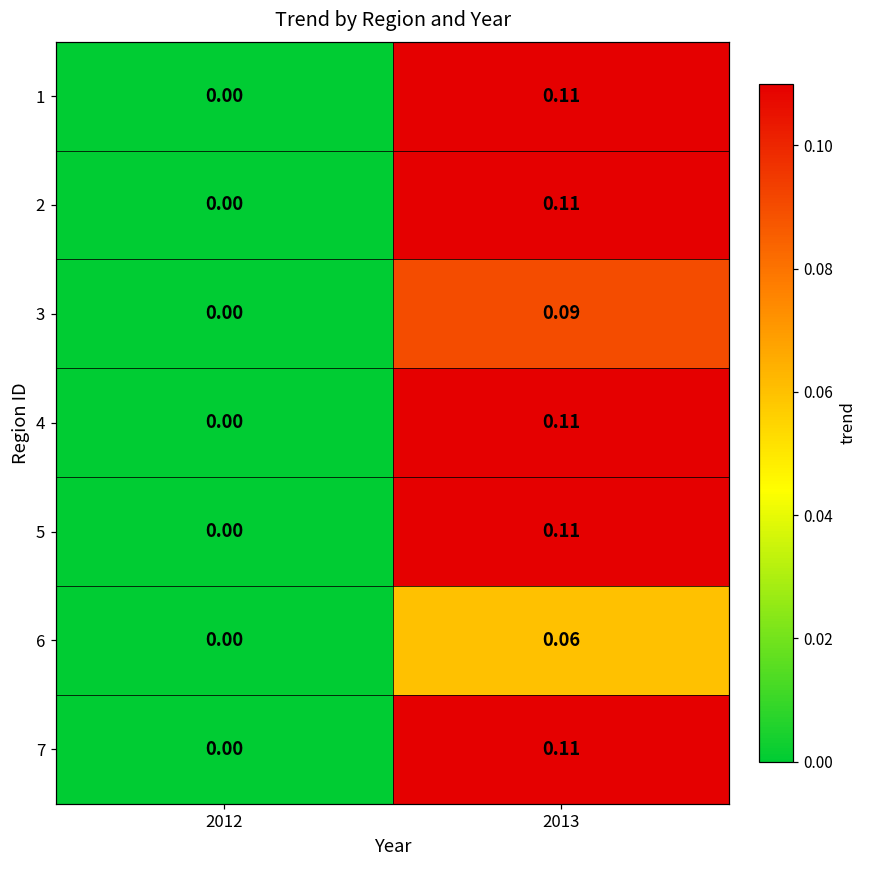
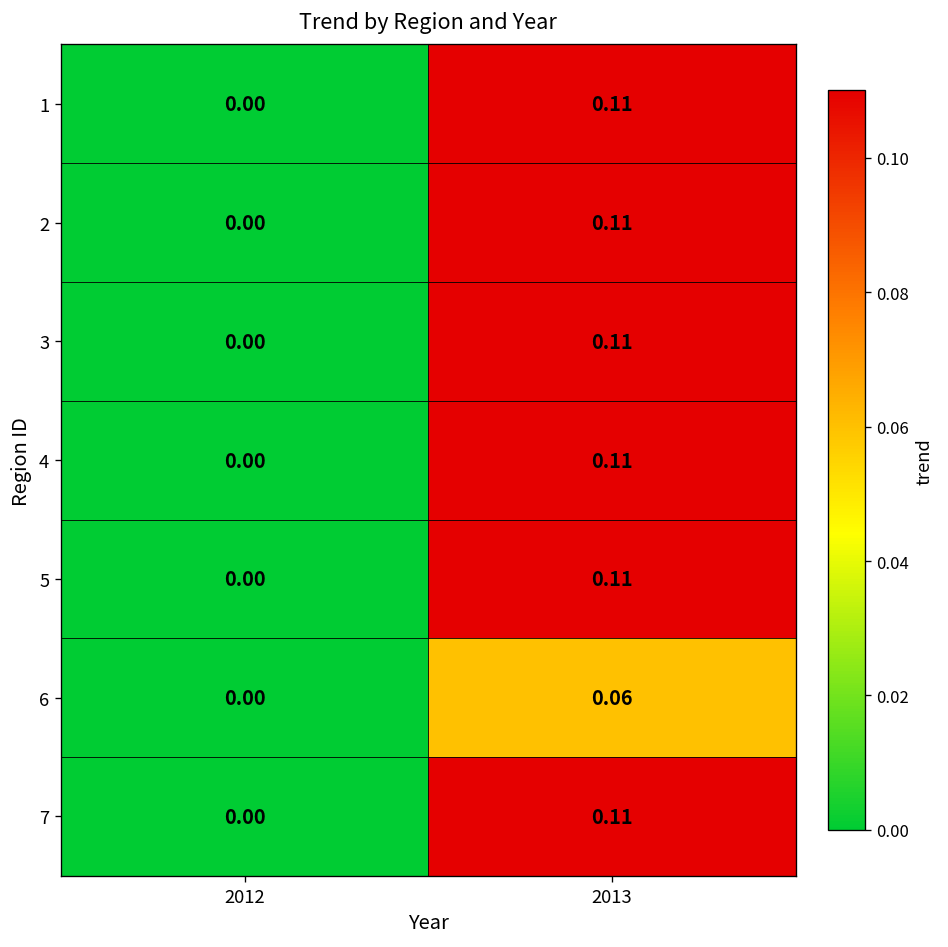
  {
    "1": {
      "2012": 0.00,
      "2013": 0.11
    },
    "2": {
      "2012": 0.00,
      "2013": 0.11
    },
    "3": {
      "2012": 0.00,
-     "2013": 0.09
+     "2013": 0.11
    },
    "4": {
      "2012": 0.00,
      "2013": 0.11
    },
    "5": {
      "2012": 0.00,
      "2013": 0.11
    },
    "6": {
      "2012": 0.00,
      "2013": 0.06
    },
    "7": {
      "2012": 0.00,
      "2013": 0.11
    }
  }
